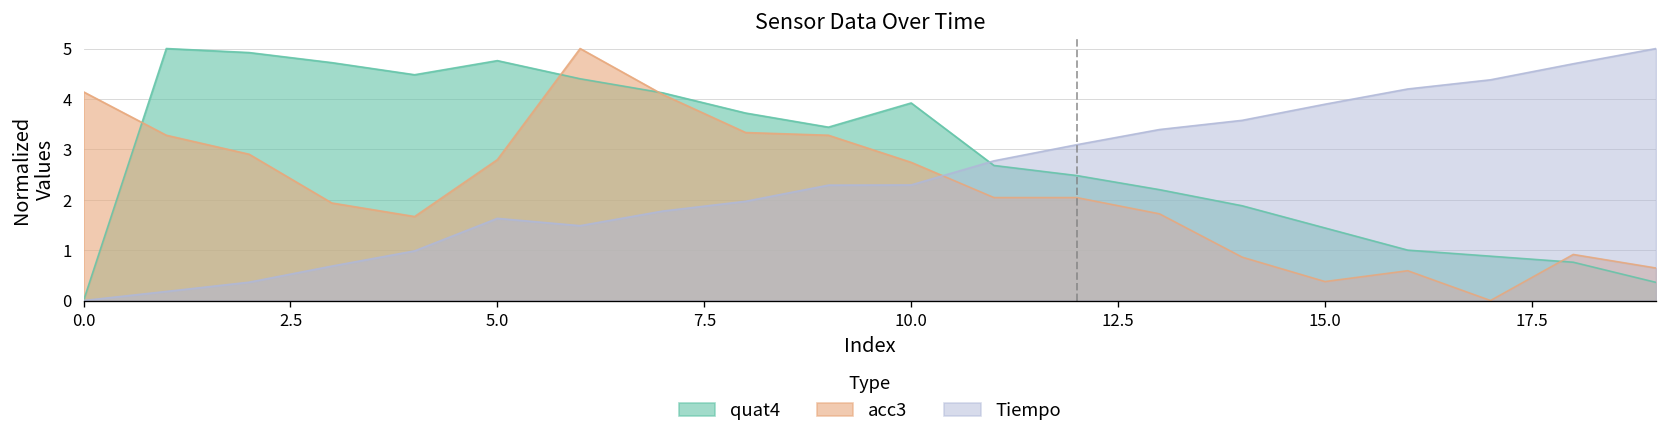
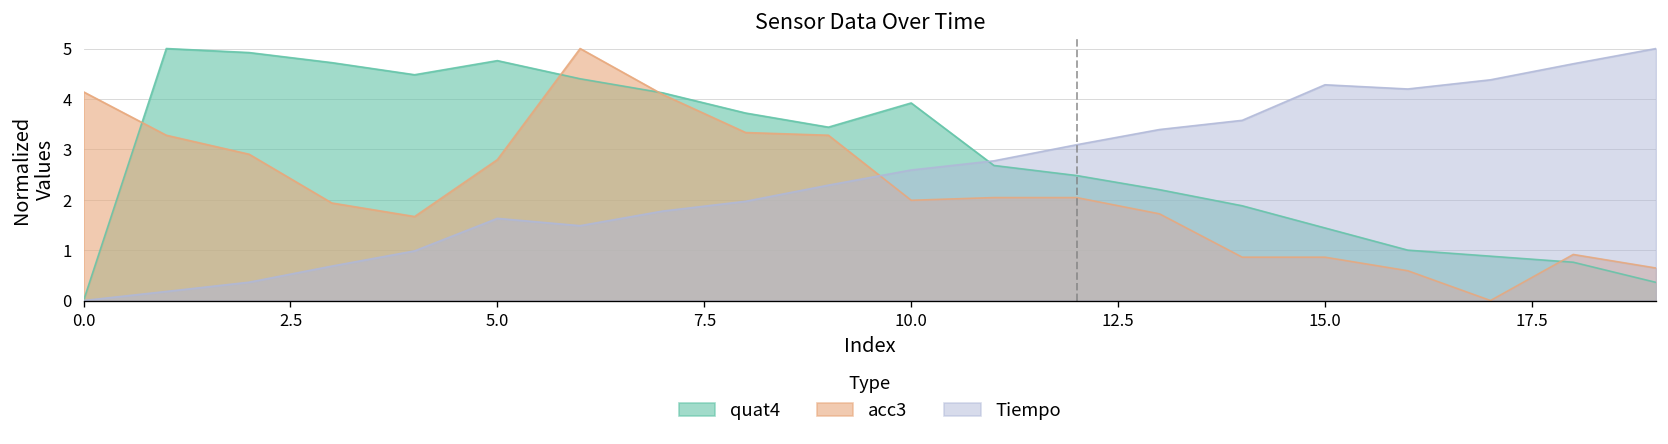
  {
    "quat4": {
      "5.0": 4.8,
      "10.0": 3.9,
      "15.0": 1.4
    },
    "acc3": {
      "0.0": 4.1,
      "5.0": 2.8,
-     "10.0": 2.7,
-     "15.0": 0.4
+     "10.0": 2.0,
+     "15.0": 0.9
    },
    "Tiempo": {
      "5.0": 1.6,
-     "10.0": 2.3,
-     "15.0": 3.9
+     "10.0": 2.6,
+     "15.0": 4.3
    }
  }
